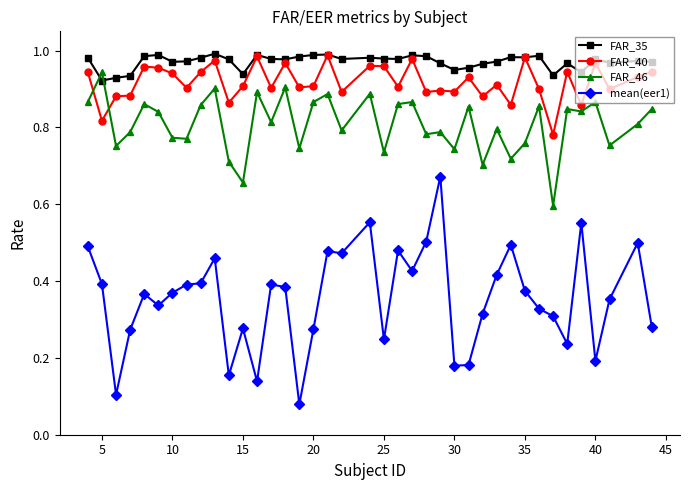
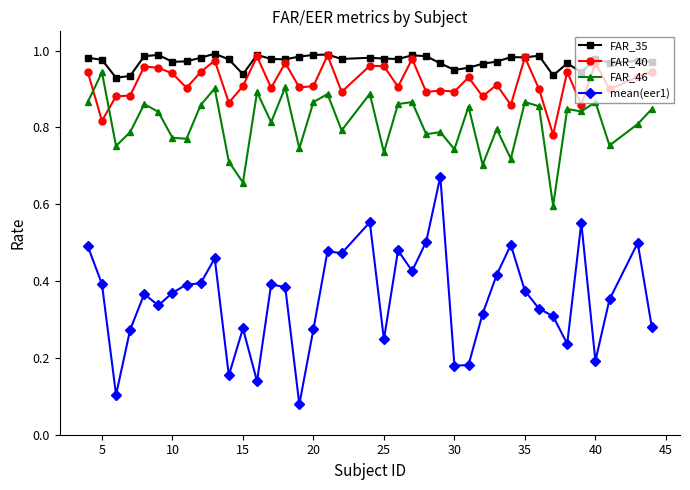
  {
    "FAR_35": {
-     "5": 0.92,
+     "5": 0.98,
      "10": 0.97,
      "15": 0.94,
      "20": 0.99,
      "25": 0.98,
      "30": 0.95
    },
    "FAR_40": {
      "5": 0.82,
      "10": 0.94,
      "15": 0.91,
      "20": 0.91,
      "25": 0.96,
      "30": 0.89
    },
    "FAR_46": {
      "5": 0.94,
      "10": 0.77,
      "15": 0.66,
      "20": 0.87,
      "25": 0.74,
      "30": 0.74,
-     "35": 0.76
+     "35": 0.87
    },
    "mean(eer1)": {
      "5": 0.39,
      "10": 0.37,
      "15": 0.28,
      "20": 0.27,
      "25": 0.25,
      "30": 0.18,
      "35": 0.37,
      "40": 0.19
    }
  }
